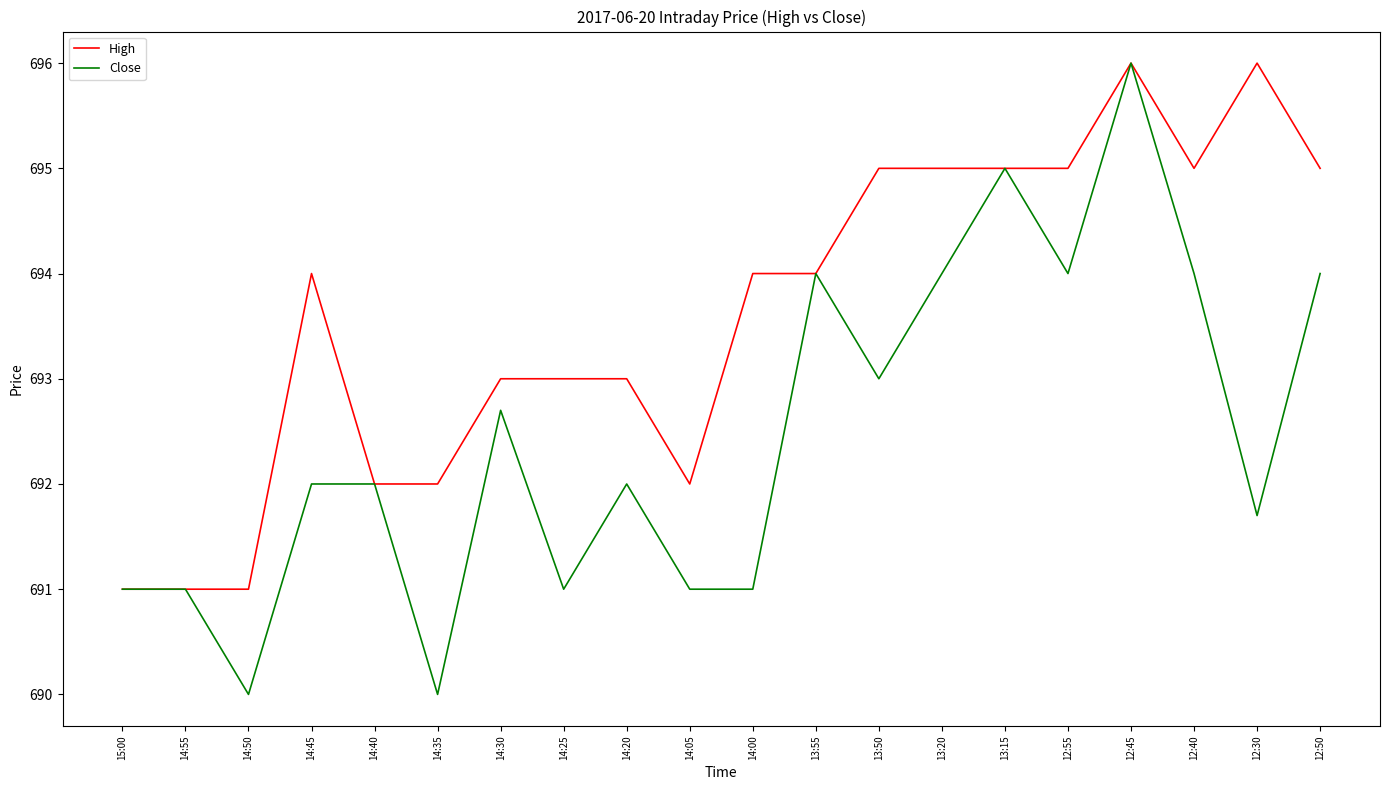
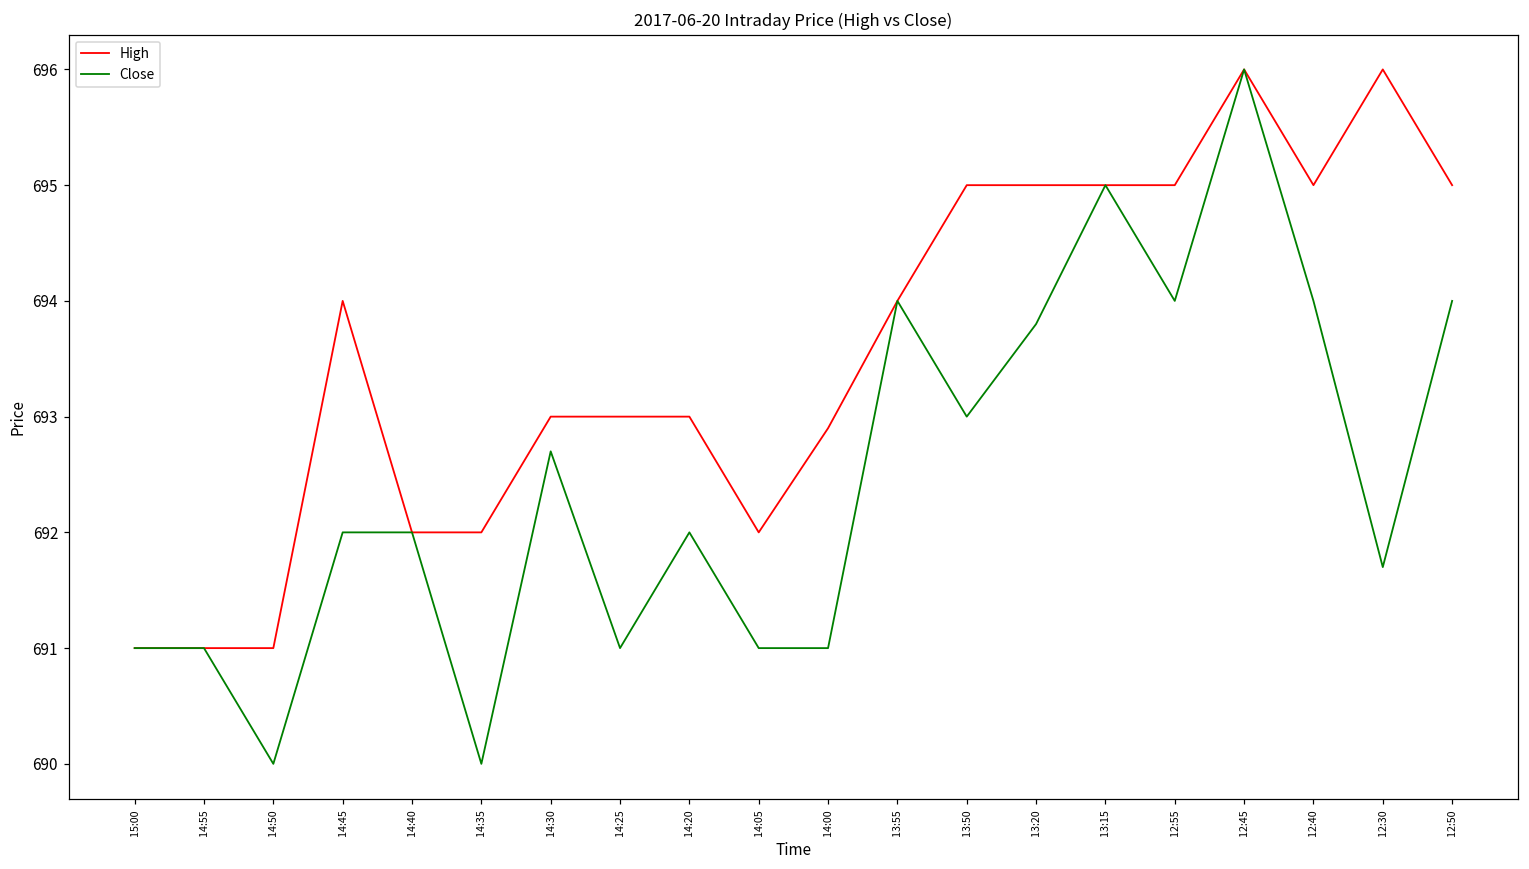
  {
    "High": {
      "14:50": 691.0,
      "14:45": 694.0,
      "14:35": 692.0,
      "14:30": 693.0,
      "14:25": 693.0,
      "14:20": 693.0,
      "14:05": 692.0,
-     "14:00": 694.0,
+     "14:00": 692.9,
      "13:50": 695.0,
      "13:20": 695.0,
      "12:55": 695.0,
      "12:40": 695.0,
      "12:30": 696.0,
      "12:50": 695.0
    },
    "Close": {
      "14:50": 690.0,
      "14:45": 692.0,
      "14:35": 690.0,
      "14:30": 692.7,
      "14:25": 691.0,
      "14:20": 692.0,
      "14:05": 691.0,
      "14:00": 691.0,
      "13:50": 693.0,
-     "13:20": 694.0,
+     "13:20": 693.8,
      "12:55": 694.0,
      "12:40": 694.0,
      "12:30": 691.7,
      "12:50": 694.0
    }
  }
